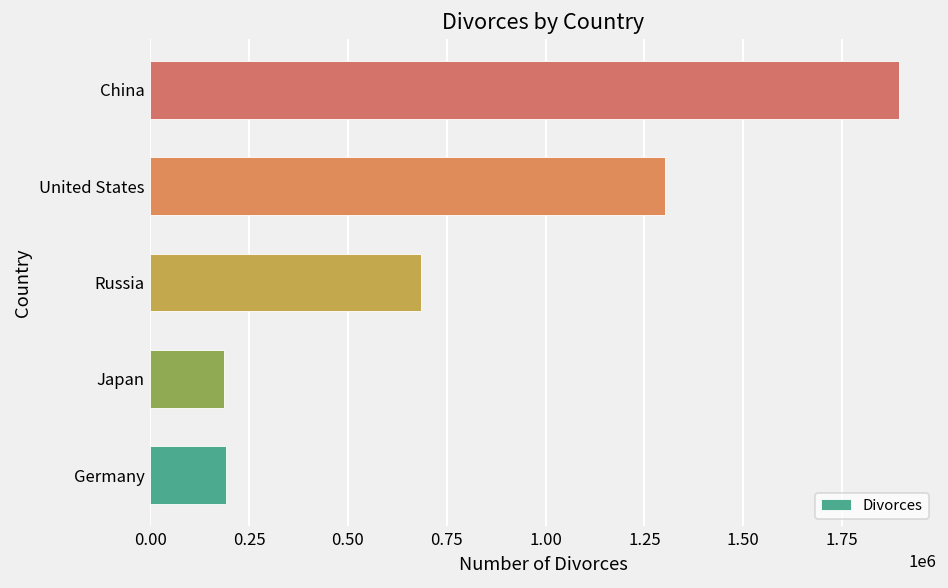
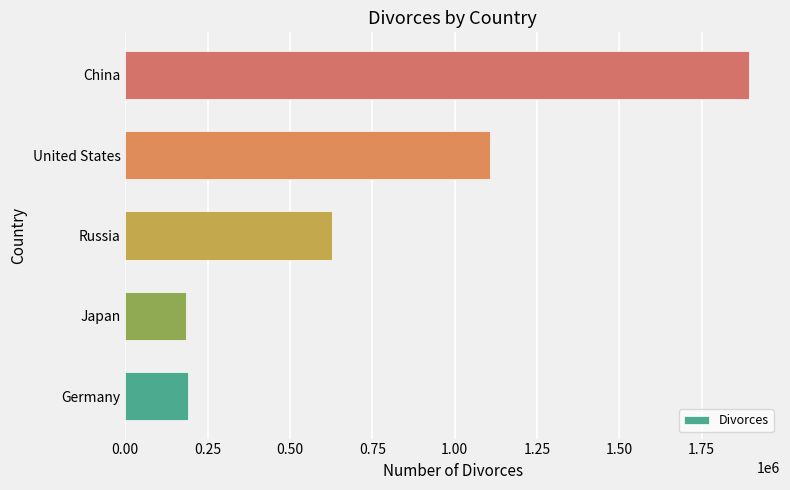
  {
    "China": 1890000,
-   "United States": 1300000,
-   "Russia": 690000,
+   "United States": 1110000,
+   "Russia": 630000,
    "Japan": 190000,
    "Germany": 190000
  }
